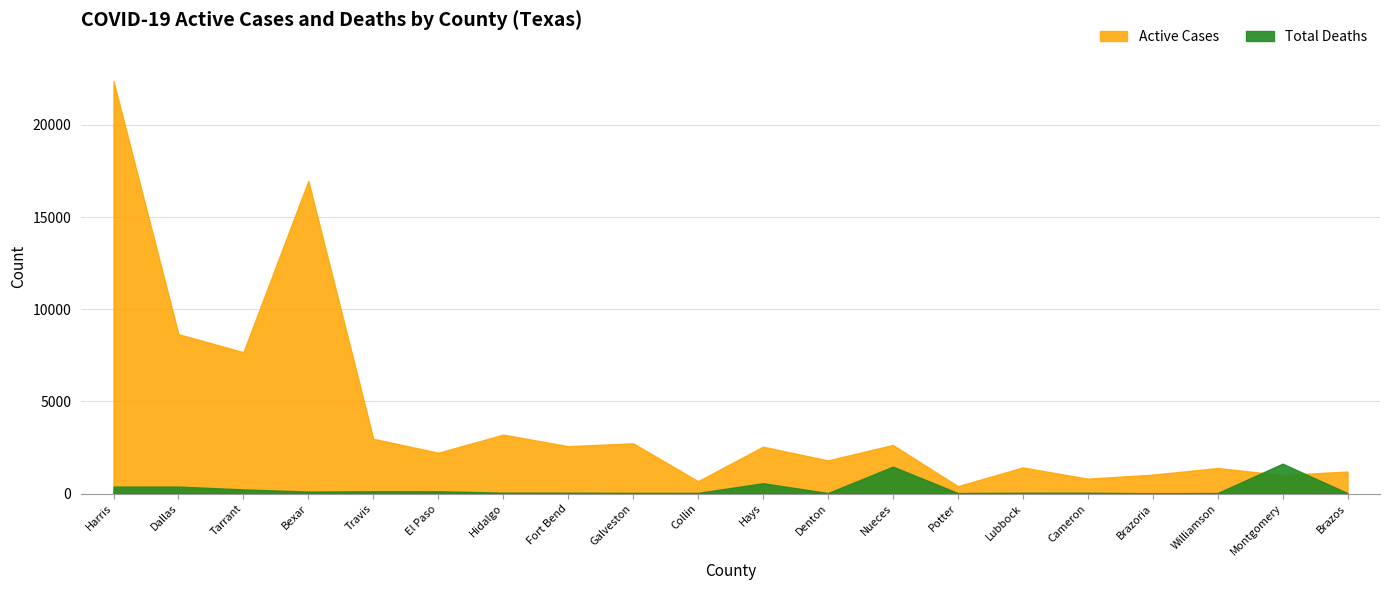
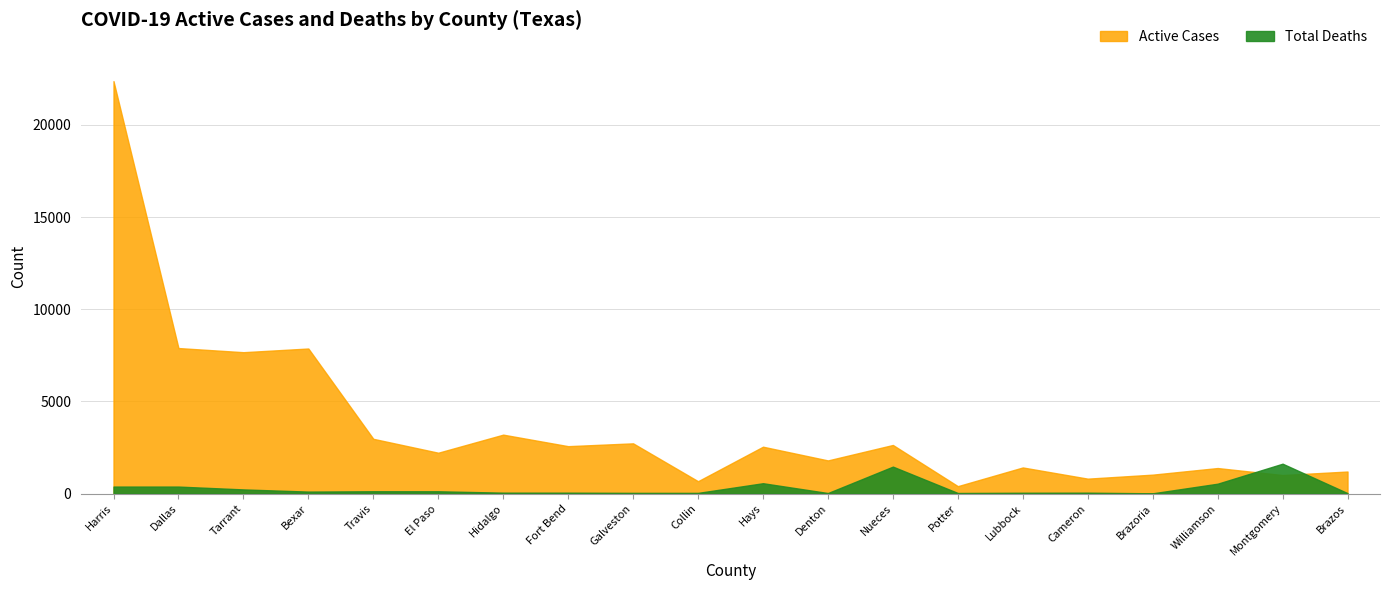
  {
    "Active Cases": {
      "Harris": 22400,
-     "Dallas": 8700,
+     "Dallas": 7900,
      "Tarrant": 7700,
-     "Bexar": 17000,
+     "Bexar": 7900,
      "Travis": 3000,
      "El Paso": 2200,
      "Hidalgo": 3200,
      "Fort Bend": 2600,
      "Galveston": 2700,
      "Collin": 700,
      "Hays": 2500,
      "Denton": 1800,
      "Nueces": 2600,
      "Potter": 400,
      "Lubbock": 1400,
      "Cameron": 800,
      "Brazoria": 1000,
      "Williamson": 1400,
      "Montgomery": 1000,
      "Brazos": 1200
    },
    "Total Deaths": {
      "Harris": 400,
      "Dallas": 400,
      "Tarrant": 200,
      "Hays": 600,
      "Nueces": 1500,
-     "Williamson": 0,
+     "Williamson": 500,
      "Montgomery": 1600
    }
  }
